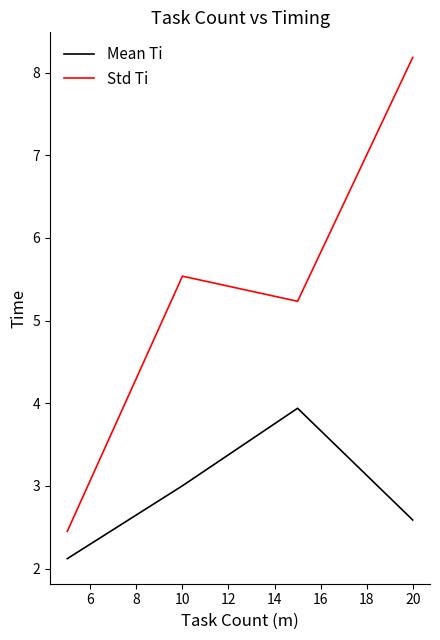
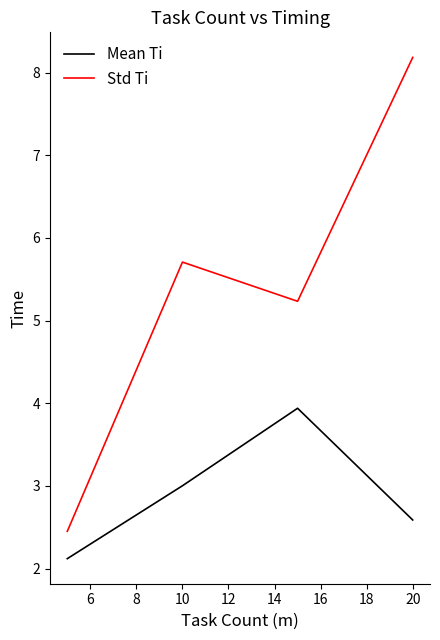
  {
    "Mean Ti": {
      "10": 3.0,
      "20": 2.6
    },
    "Std Ti": {
-     "10": 5.5,
+     "10": 5.7,
      "20": 8.2
    }
  }
